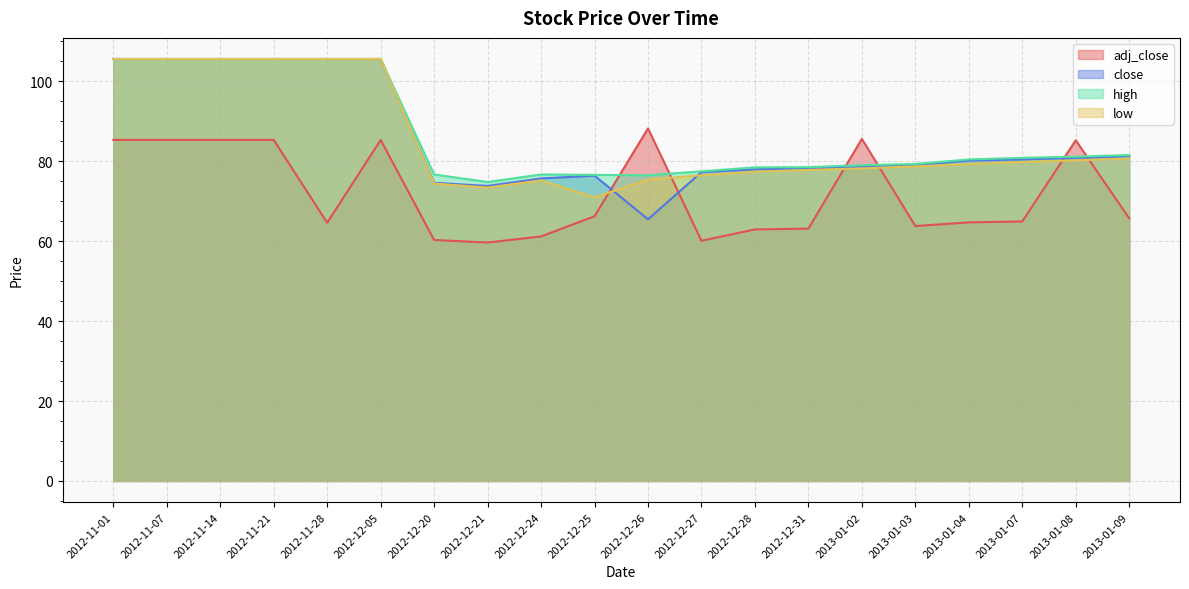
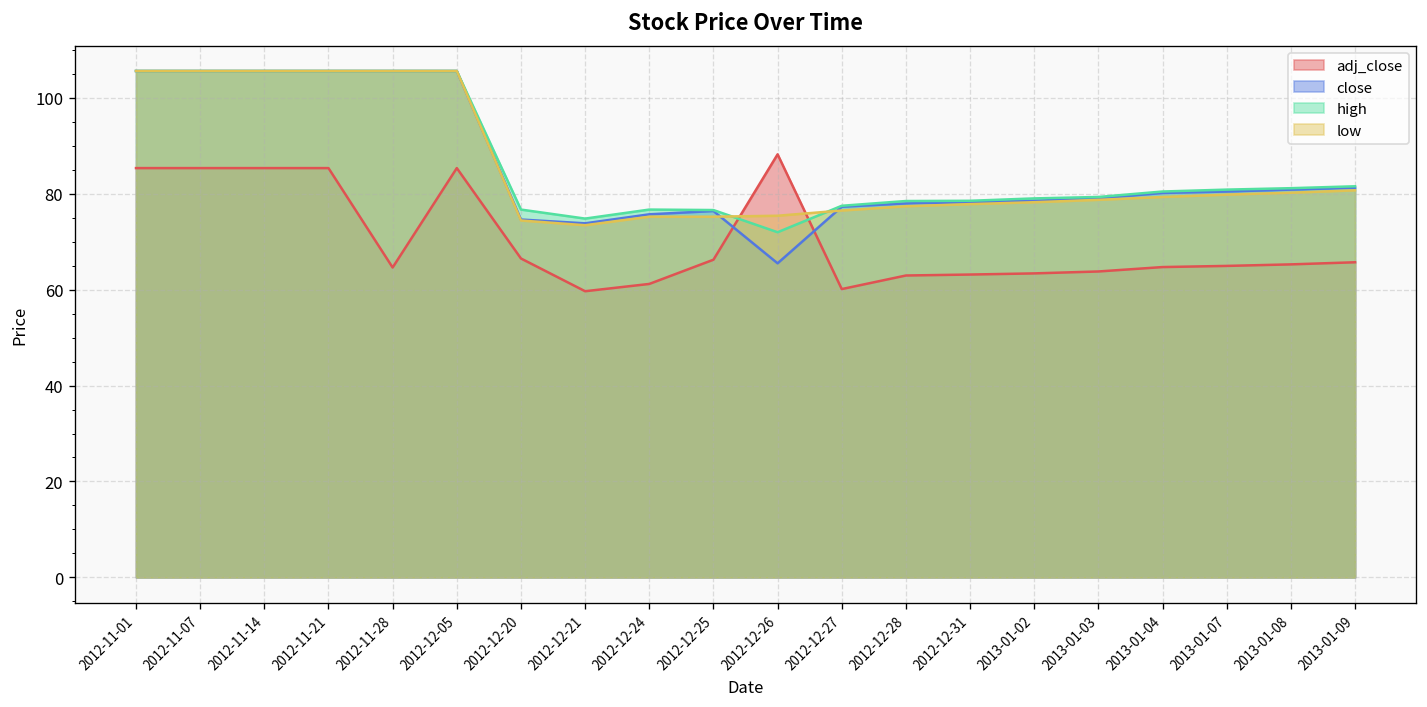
  {
    "adj_close": {
      "2012-11-01": 85,
      "2012-11-07": 85,
      "2012-11-14": 85,
      "2012-11-21": 85,
      "2012-11-28": 65,
      "2012-12-05": 85,
-     "2012-12-20": 60,
+     "2012-12-20": 67,
      "2012-12-21": 60,
      "2012-12-24": 61,
      "2012-12-25": 66,
      "2012-12-26": 88,
      "2012-12-27": 60,
      "2012-12-28": 63,
      "2012-12-31": 63,
-     "2013-01-02": 86,
+     "2013-01-02": 63,
      "2013-01-03": 64,
      "2013-01-04": 65,
      "2013-01-07": 65,
-     "2013-01-08": 85,
+     "2013-01-08": 65,
      "2013-01-09": 66
    },
    "close": {
      "2012-12-26": 65
    },
    "high": {
      "2012-12-20": 77,
      "2012-12-21": 75,
      "2012-12-24": 77,
-     "2012-12-26": 77
+     "2012-12-26": 72
    },
    "low": {
-     "2012-12-25": 71,
+     "2012-12-25": 75,
      "2012-12-26": 75,
      "2012-12-27": 77,
      "2013-01-04": 79,
      "2013-01-07": 80,
      "2013-01-08": 80
    }
  }
